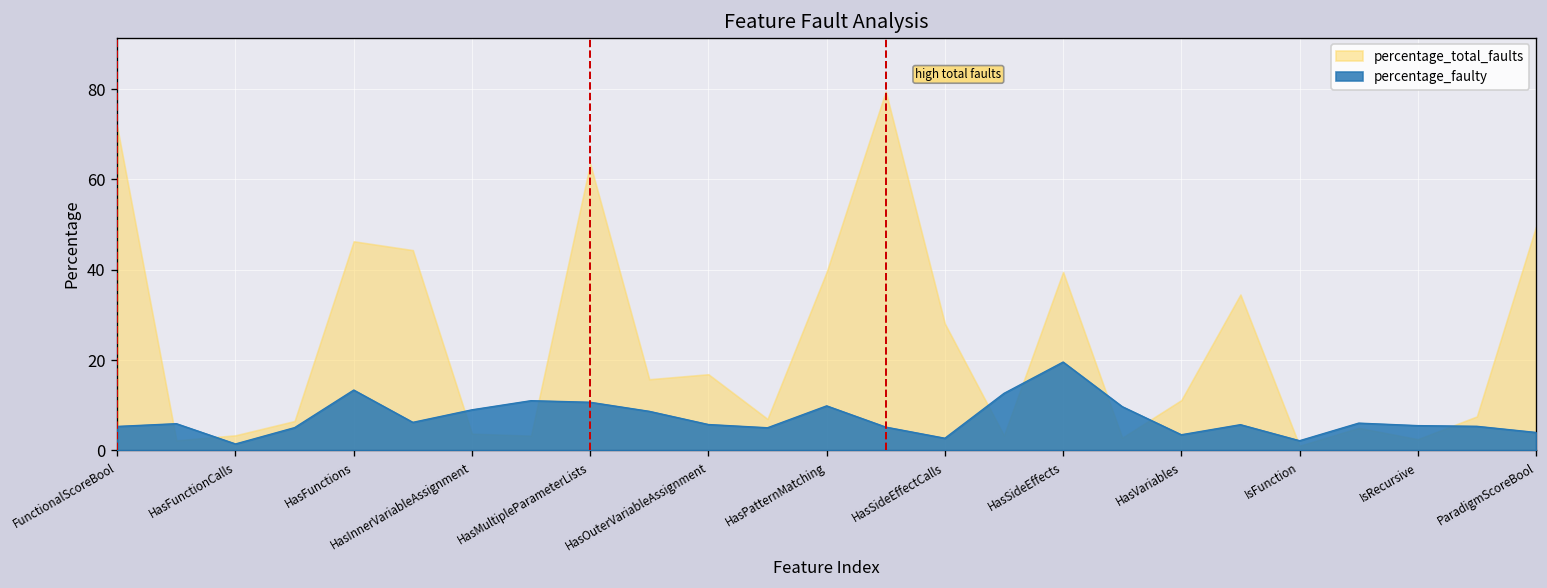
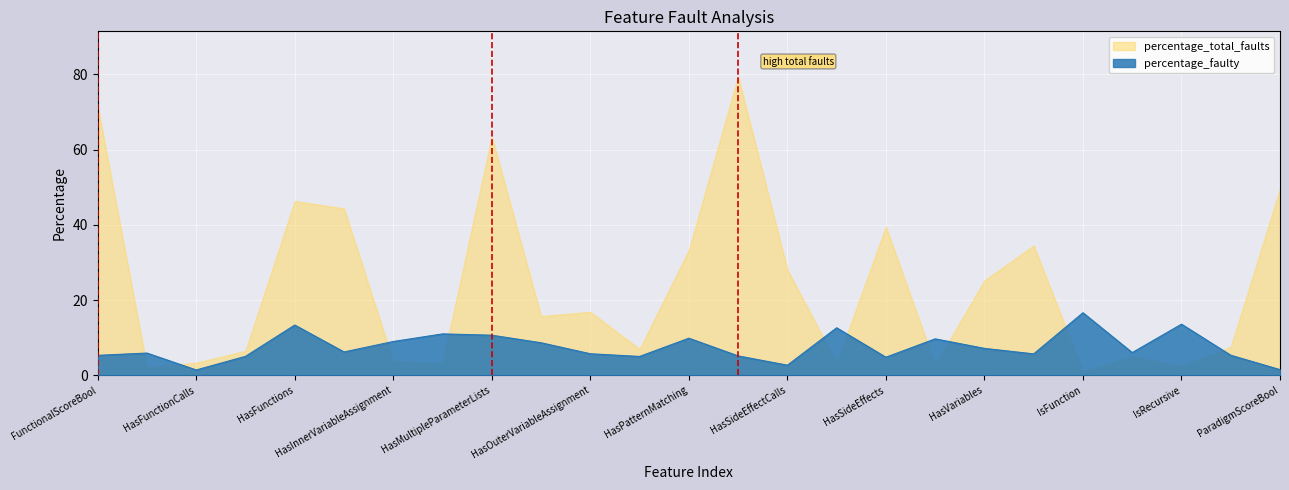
  {
    "percentage_total_faults": {
      "FunctionalScoreBool": 72,
      "HasFunctionCalls": 3,
      "HasFunctions": 46,
      "HasInnerVariableAssignment": 4,
      "HasMultipleParameterLists": 63,
      "HasOuterVariableAssignment": 17,
-     "HasPatternMatching": 39,
+     "HasPatternMatching": 33,
      "HasSideEffectCalls": 28,
      "HasSideEffects": 40,
-     "HasVariables": 11,
+     "HasVariables": 25,
      "IsFunction": 1,
      "IsRecursive": 2,
      "ParadigmScoreBool": 50
    },
    "percentage_faulty": {
      "FunctionalScoreBool": 5,
      "HasFunctionCalls": 1,
      "HasFunctions": 13,
      "HasInnerVariableAssignment": 9,
      "HasMultipleParameterLists": 11,
      "HasOuterVariableAssignment": 6,
      "HasPatternMatching": 10,
      "HasSideEffectCalls": 3,
-     "HasSideEffects": 20,
-     "HasVariables": 3,
-     "IsFunction": 2,
-     "IsRecursive": 5,
-     "ParadigmScoreBool": 4
+     "HasSideEffects": 5,
+     "HasVariables": 7,
+     "IsFunction": 17,
+     "IsRecursive": 14,
+     "ParadigmScoreBool": 1
    }
  }
